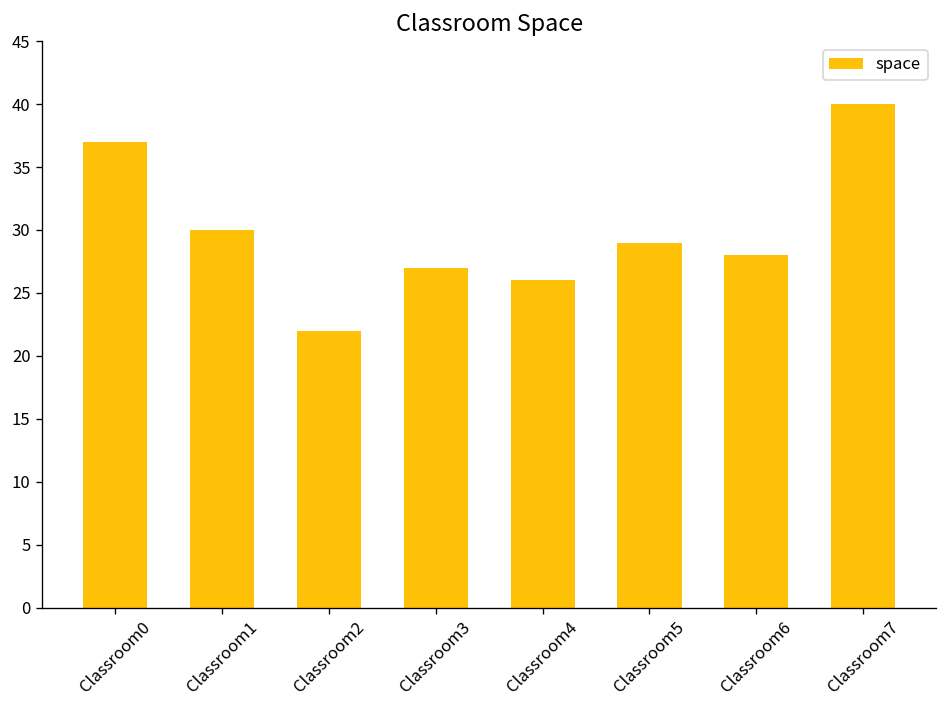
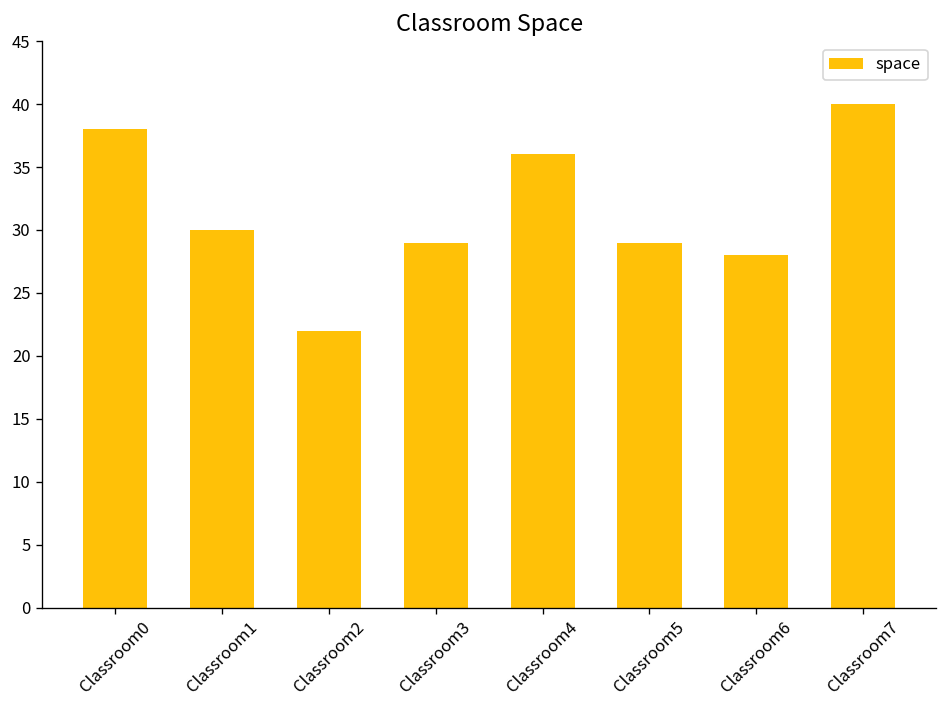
  {
-   "Classroom0": 37,
+   "Classroom0": 38,
    "Classroom1": 30,
    "Classroom2": 22,
-   "Classroom3": 27,
-   "Classroom4": 26,
+   "Classroom3": 29,
+   "Classroom4": 36,
    "Classroom5": 29,
    "Classroom6": 28,
    "Classroom7": 40
  }
